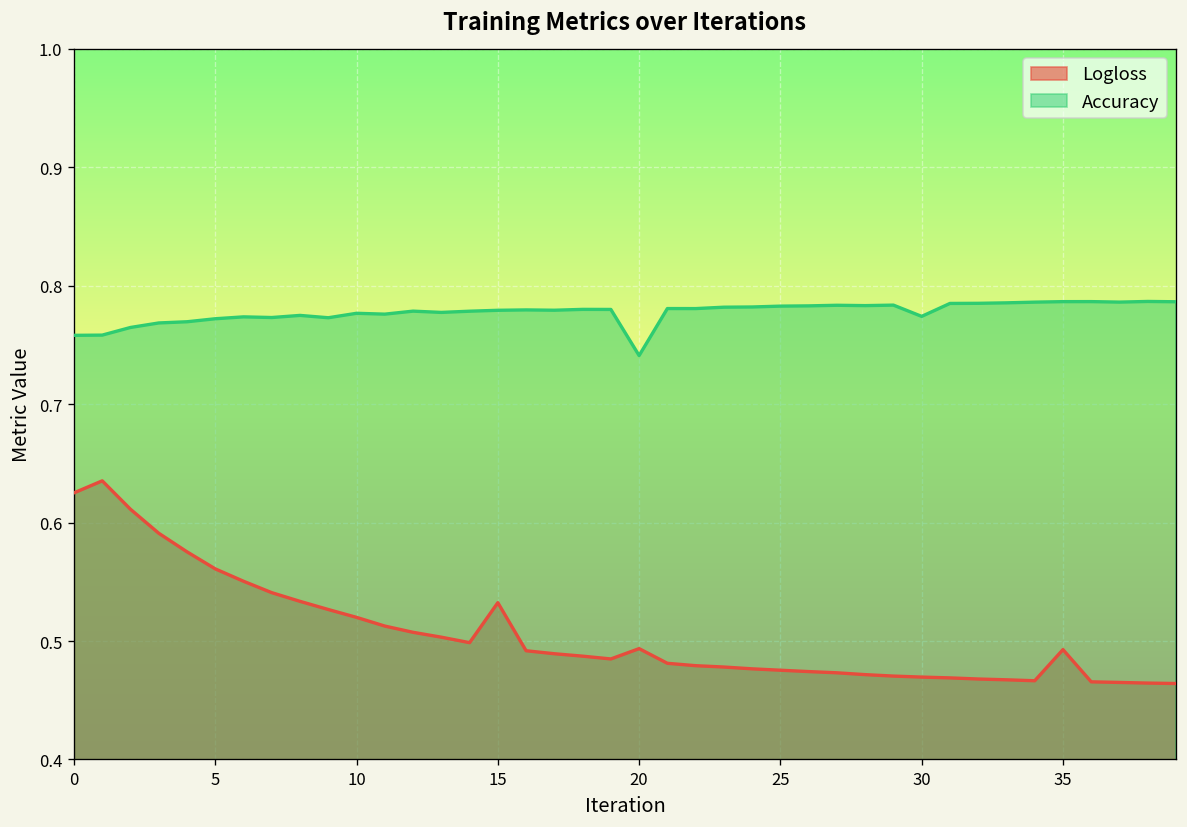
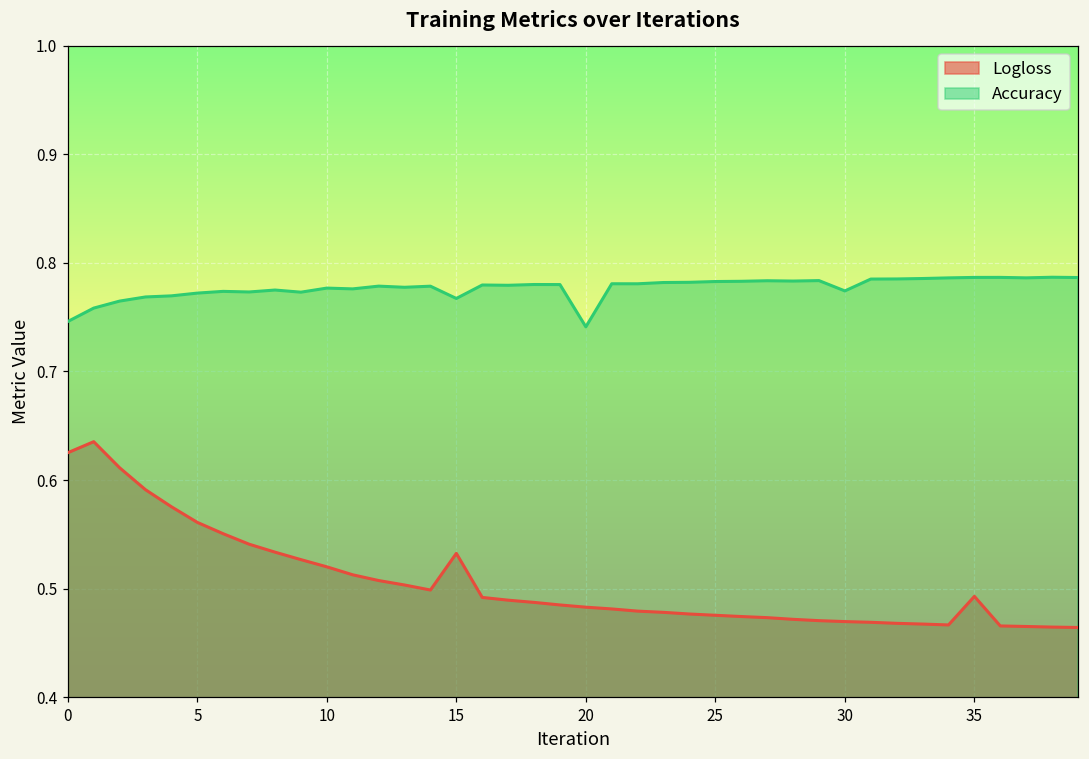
  {
    "Logloss": {
      "0": 0.63,
      "5": 0.56,
      "10": 0.52,
      "15": 0.53,
-     "20": 0.49,
+     "20": 0.48,
      "25": 0.48,
      "30": 0.47,
      "35": 0.49
    },
    "Accuracy": {
-     "0": 0.76,
+     "0": 0.75,
      "5": 0.77,
      "10": 0.78,
-     "15": 0.78,
+     "15": 0.77,
      "20": 0.74,
      "25": 0.78,
      "30": 0.77,
      "35": 0.79
    }
  }
